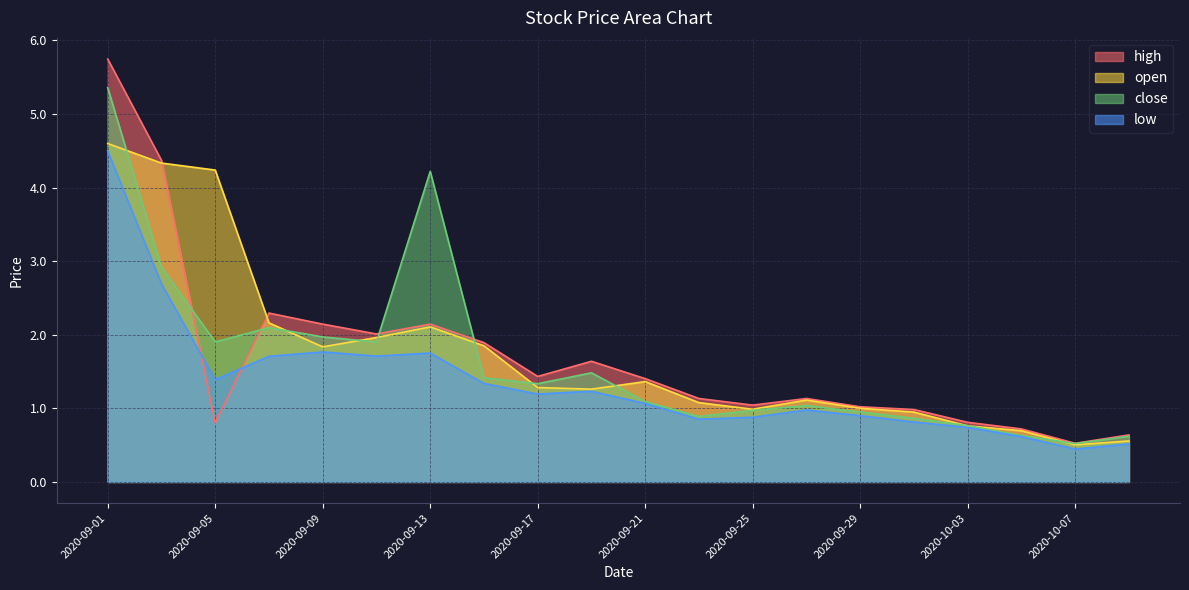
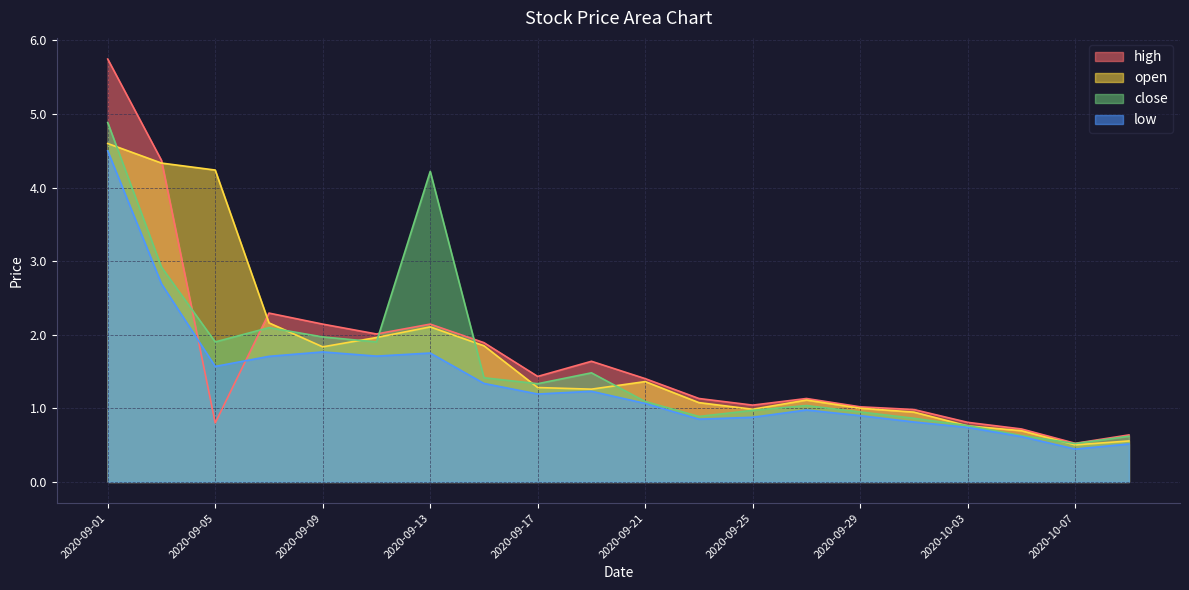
  {
    "high": {
      "2020-09-01": 5.7,
      "2020-09-05": 0.8,
      "2020-09-09": 2.1,
      "2020-09-13": 2.1,
      "2020-09-17": 1.4,
      "2020-09-21": 1.4,
      "2020-09-25": 1.0,
      "2020-10-03": 0.8
    },
    "open": {
      "2020-09-01": 4.6,
      "2020-09-05": 4.2,
      "2020-09-09": 1.8,
      "2020-09-13": 2.1,
      "2020-09-17": 1.3,
      "2020-09-21": 1.4
    },
    "close": {
-     "2020-09-01": 5.4,
+     "2020-09-01": 4.9,
      "2020-09-05": 1.9,
      "2020-09-09": 2.0,
      "2020-09-13": 4.2,
      "2020-09-17": 1.3,
      "2020-09-29": 1.0
    },
    "low": {
      "2020-09-01": 4.5,
-     "2020-09-05": 1.4,
+     "2020-09-05": 1.6,
      "2020-09-09": 1.8,
      "2020-09-13": 1.8,
      "2020-09-17": 1.2,
      "2020-09-25": 0.9,
      "2020-09-29": 0.9,
      "2020-10-07": 0.4
    }
  }
